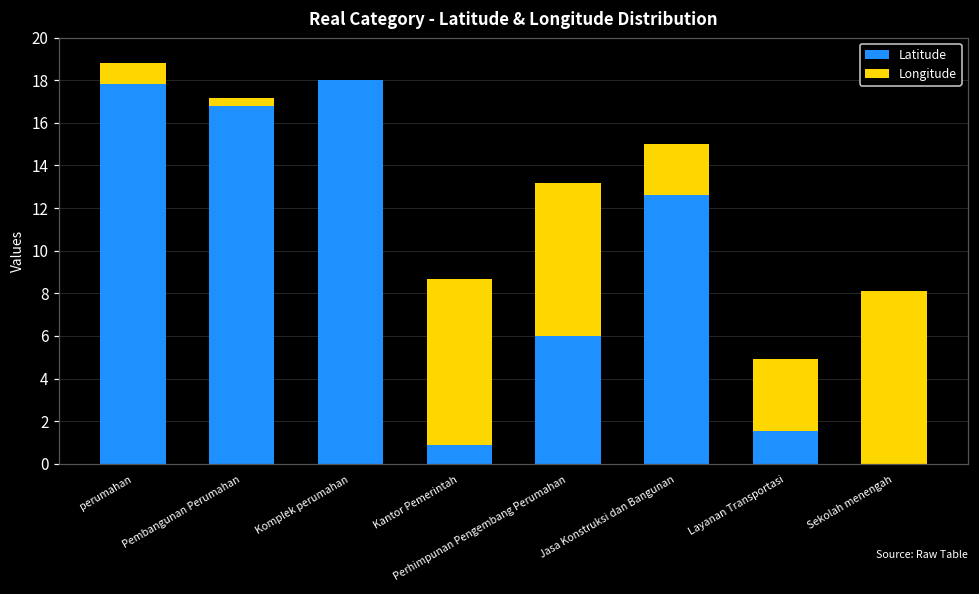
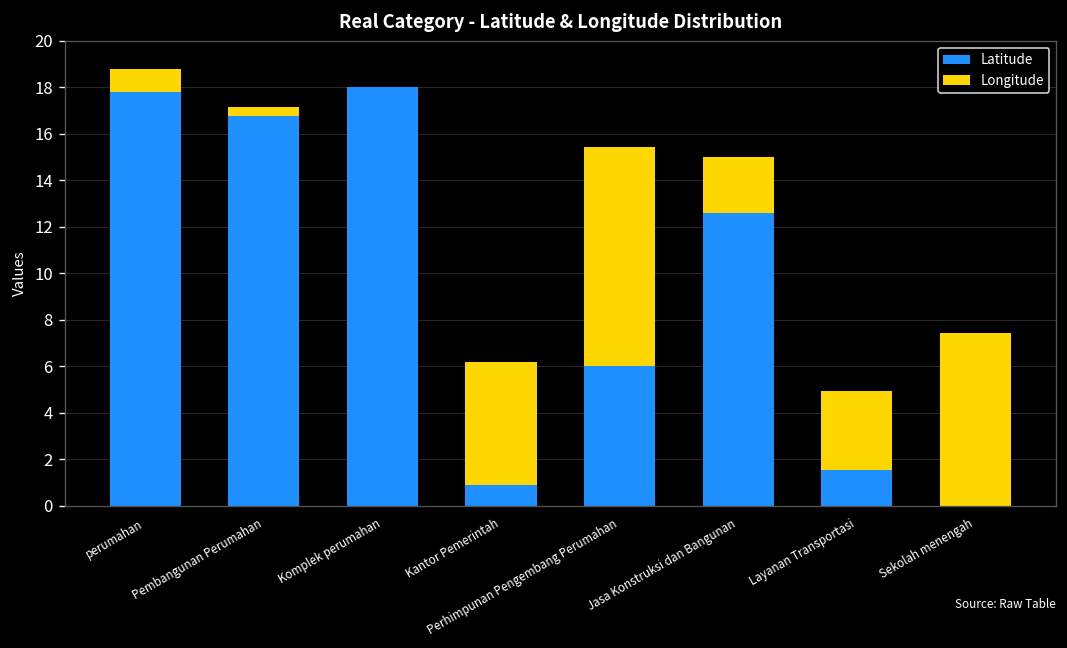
  {
    "Latitude": {
      "perumahan": 17.8,
      "Pembangunan Perumahan": 16.8,
      "Komplek perumahan": 18.0,
      "Kantor Pemerintah": 0.9,
      "Perhimpunan Pengembang Perumahan": 6.0,
      "Jasa Konstruksi dan Bangunan": 12.6,
      "Layanan Transportasi": 1.5,
      "Sekolah menengah": 0.0
    },
    "Longitude": {
      "perumahan": 1.0,
      "Pembangunan Perumahan": 0.4,
      "Komplek perumahan": 0.0,
-     "Kantor Pemerintah": 7.8,
-     "Perhimpunan Pengembang Perumahan": 7.2,
+     "Kantor Pemerintah": 5.3,
+     "Perhimpunan Pengembang Perumahan": 9.4,
      "Jasa Konstruksi dan Bangunan": 2.4,
      "Layanan Transportasi": 3.4,
-     "Sekolah menengah": 8.1
+     "Sekolah menengah": 7.4
    }
  }
